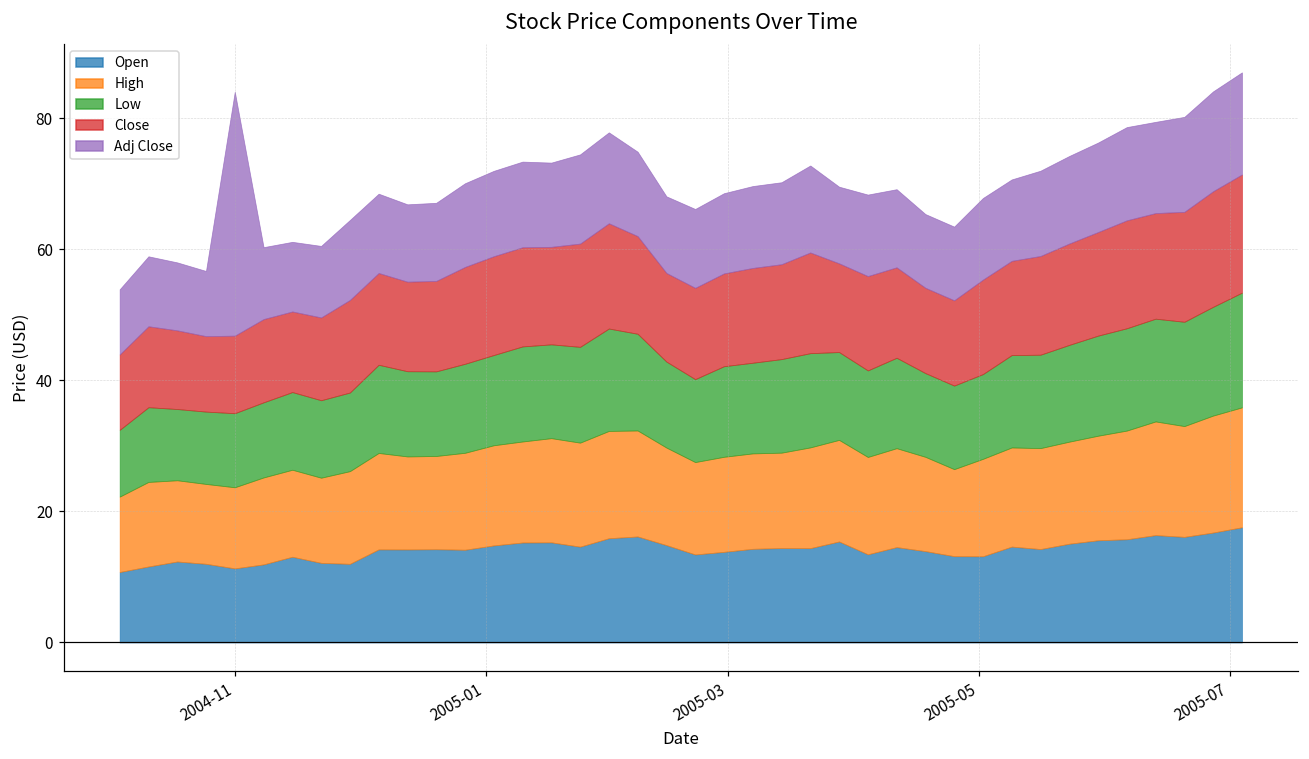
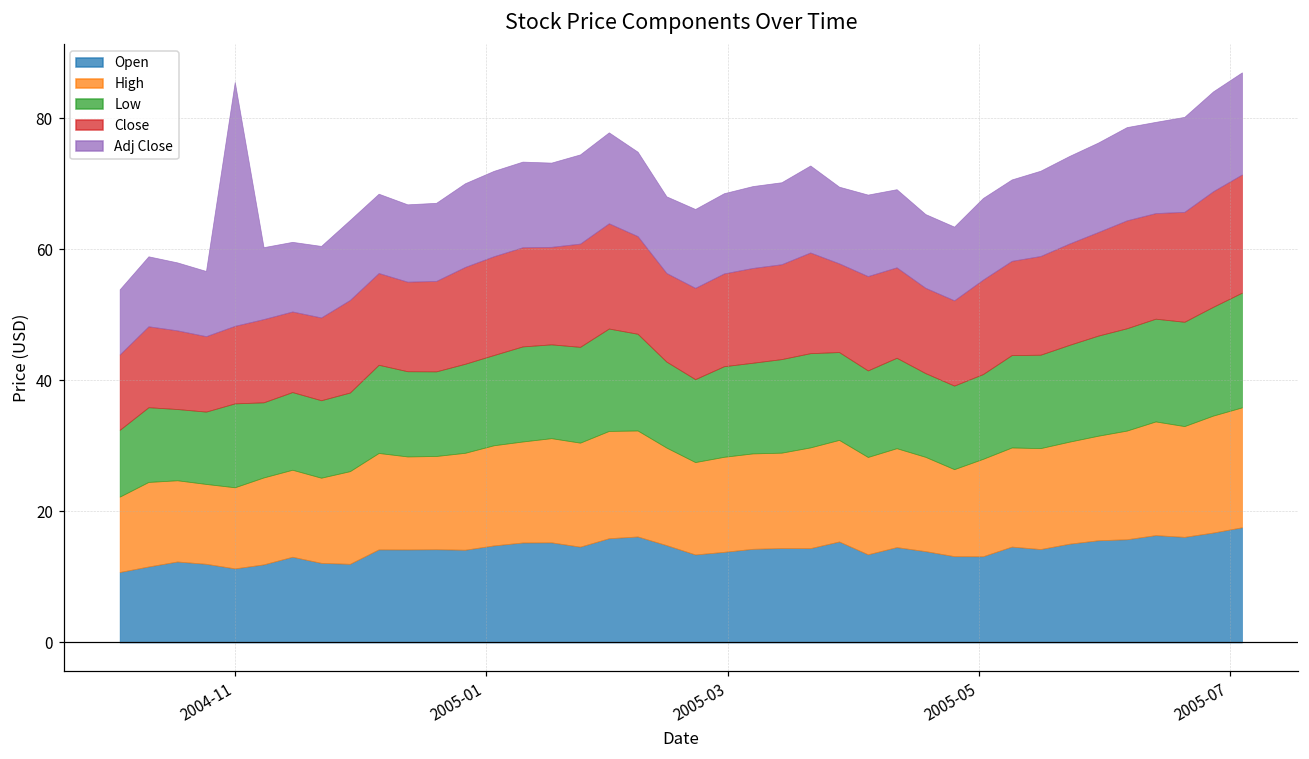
  {
    "High": {
      "2004-11": 12
    },
    "Low": {
-     "2004-11": 11
+     "2004-11": 13
    },
    "Close": {
      "2004-11": 12
    },
    "Adj Close": {
      "2004-11": 37
    }
  }
